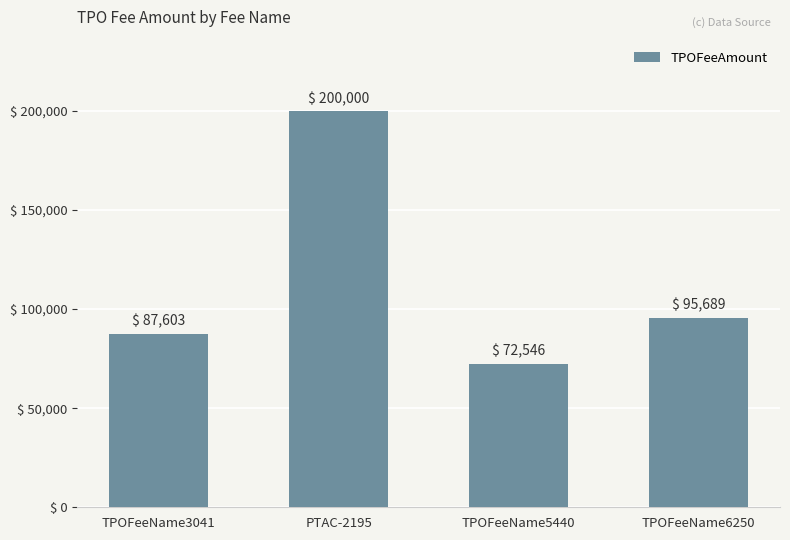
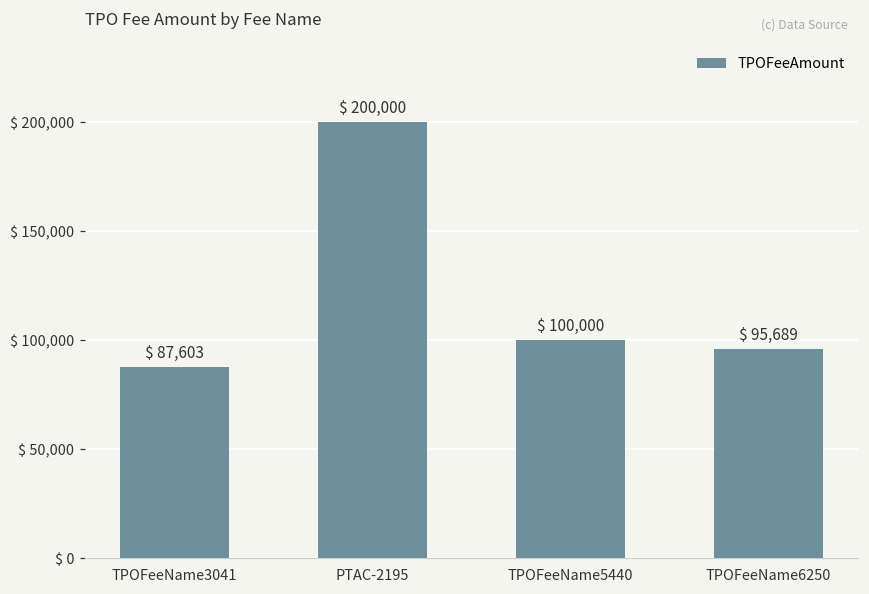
  {
    "TPOFeeName3041": "87,603",
    "PTAC-2195": "200,000",
-   "TPOFeeName5440": "72,546",
+   "TPOFeeName5440": "100,000",
    "TPOFeeName6250": "95,689"
  }
